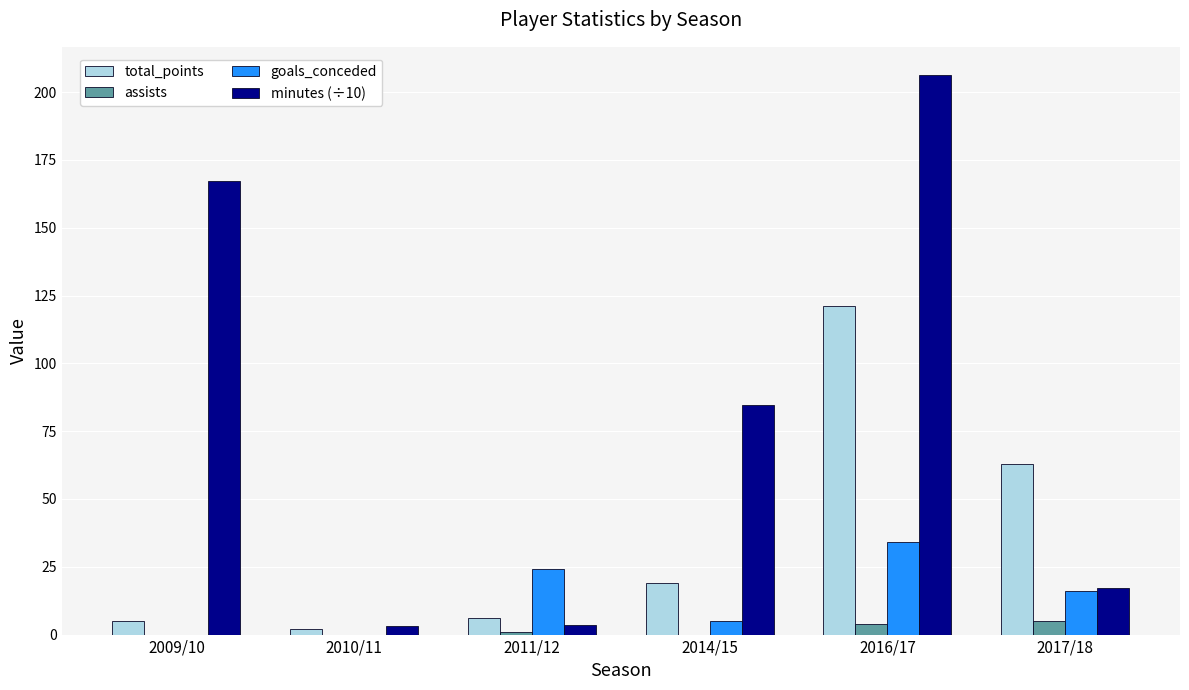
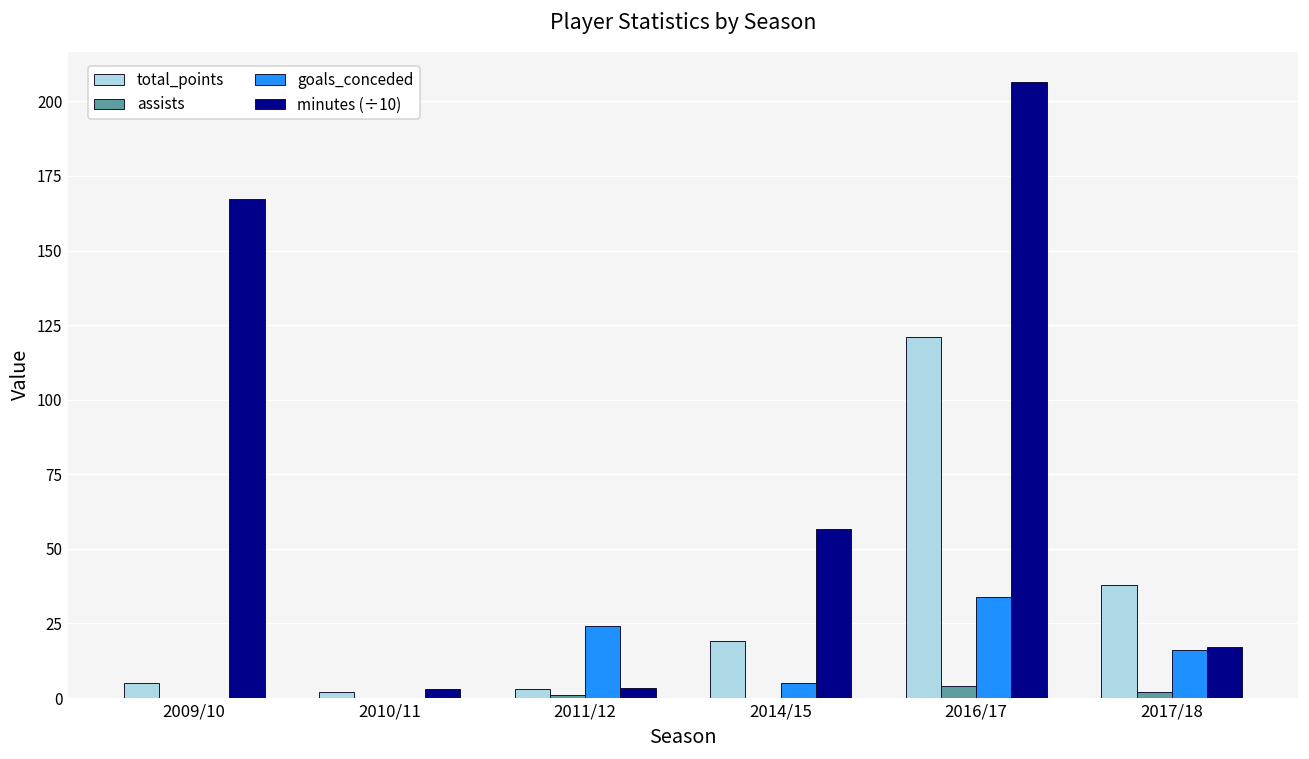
  {
    "total_points": {
      "2009/10": 5,
      "2010/11": 2,
-     "2011/12": 6,
+     "2011/12": 3,
      "2014/15": 19,
      "2016/17": 121,
-     "2017/18": 63
+     "2017/18": 38
    },
    "assists": {
      "2009/10": 0,
      "2010/11": 0,
      "2011/12": 1,
      "2014/15": 0,
      "2016/17": 4,
-     "2017/18": 5
+     "2017/18": 2
    },
    "goals_conceded": {
      "2009/10": 0,
      "2010/11": 0,
      "2011/12": 24,
      "2014/15": 5,
      "2016/17": 34,
      "2017/18": 16
    },
    "minutes (÷10)": {
      "2009/10": 167,
      "2010/11": 3,
      "2011/12": 4,
-     "2014/15": 85,
+     "2014/15": 57,
      "2016/17": 206,
      "2017/18": 17
    }
  }
